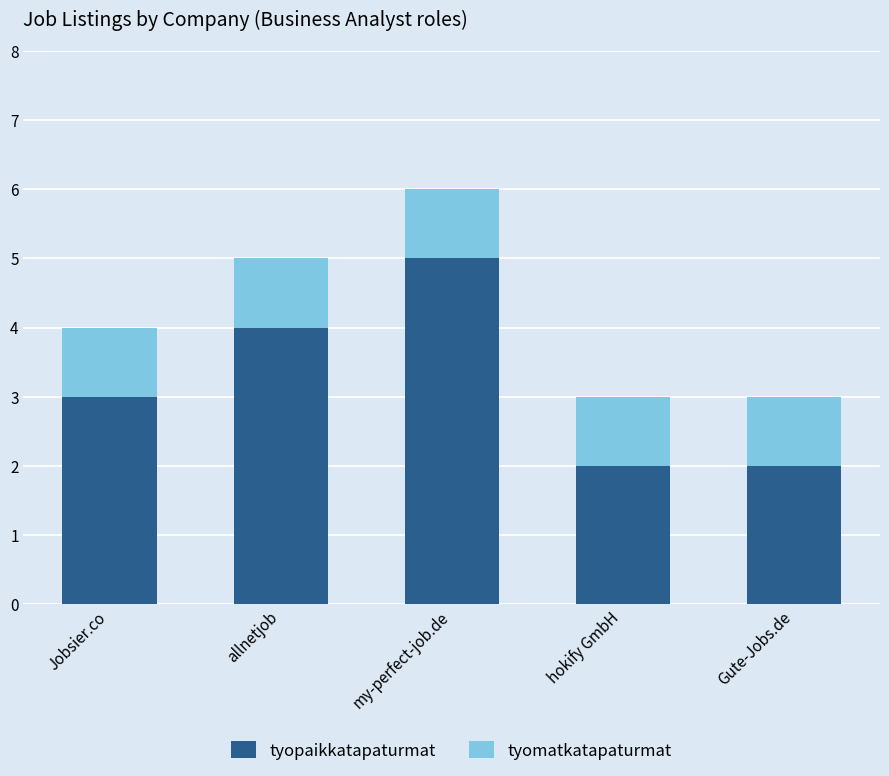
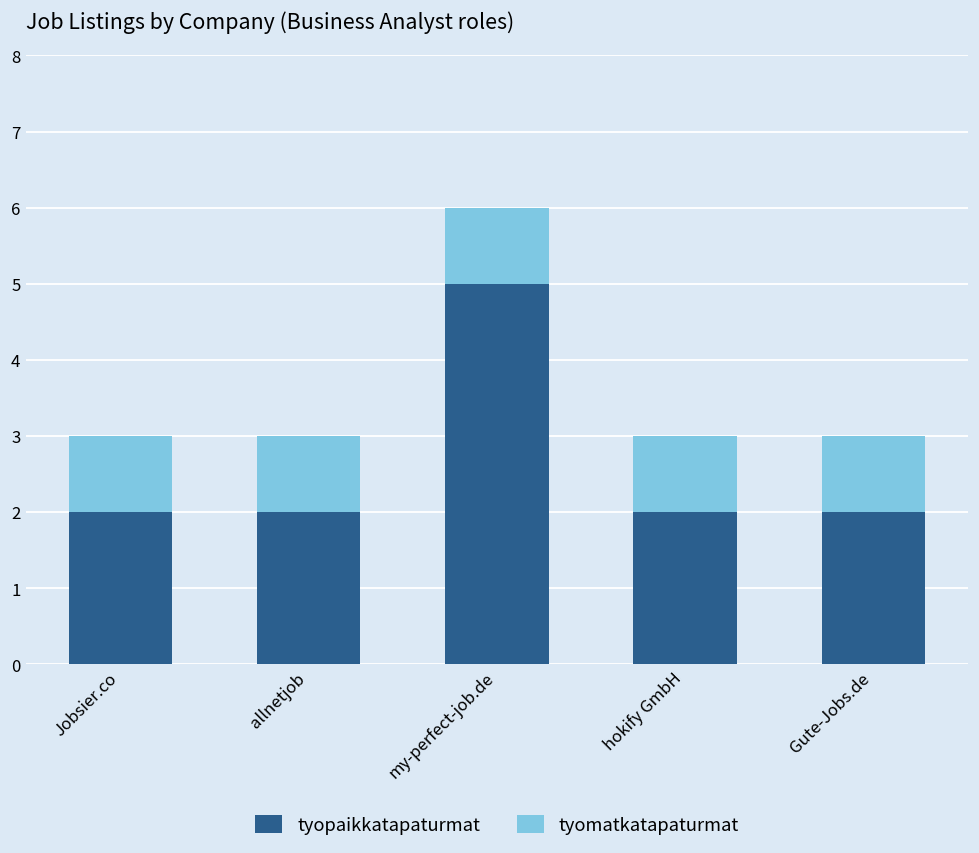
  {
    "tyopaikkatapaturmat": {
-     "Jobsier.co": 3,
-     "allnetjob": 4,
+     "Jobsier.co": 2,
+     "allnetjob": 2,
      "my-perfect-job.de": 5,
      "hokify GmbH": 2,
      "Gute-Jobs.de": 2
    },
    "tyomatkatapaturmat": {
      "Jobsier.co": 1,
      "allnetjob": 1,
      "my-perfect-job.de": 1,
      "hokify GmbH": 1,
      "Gute-Jobs.de": 1
    }
  }
